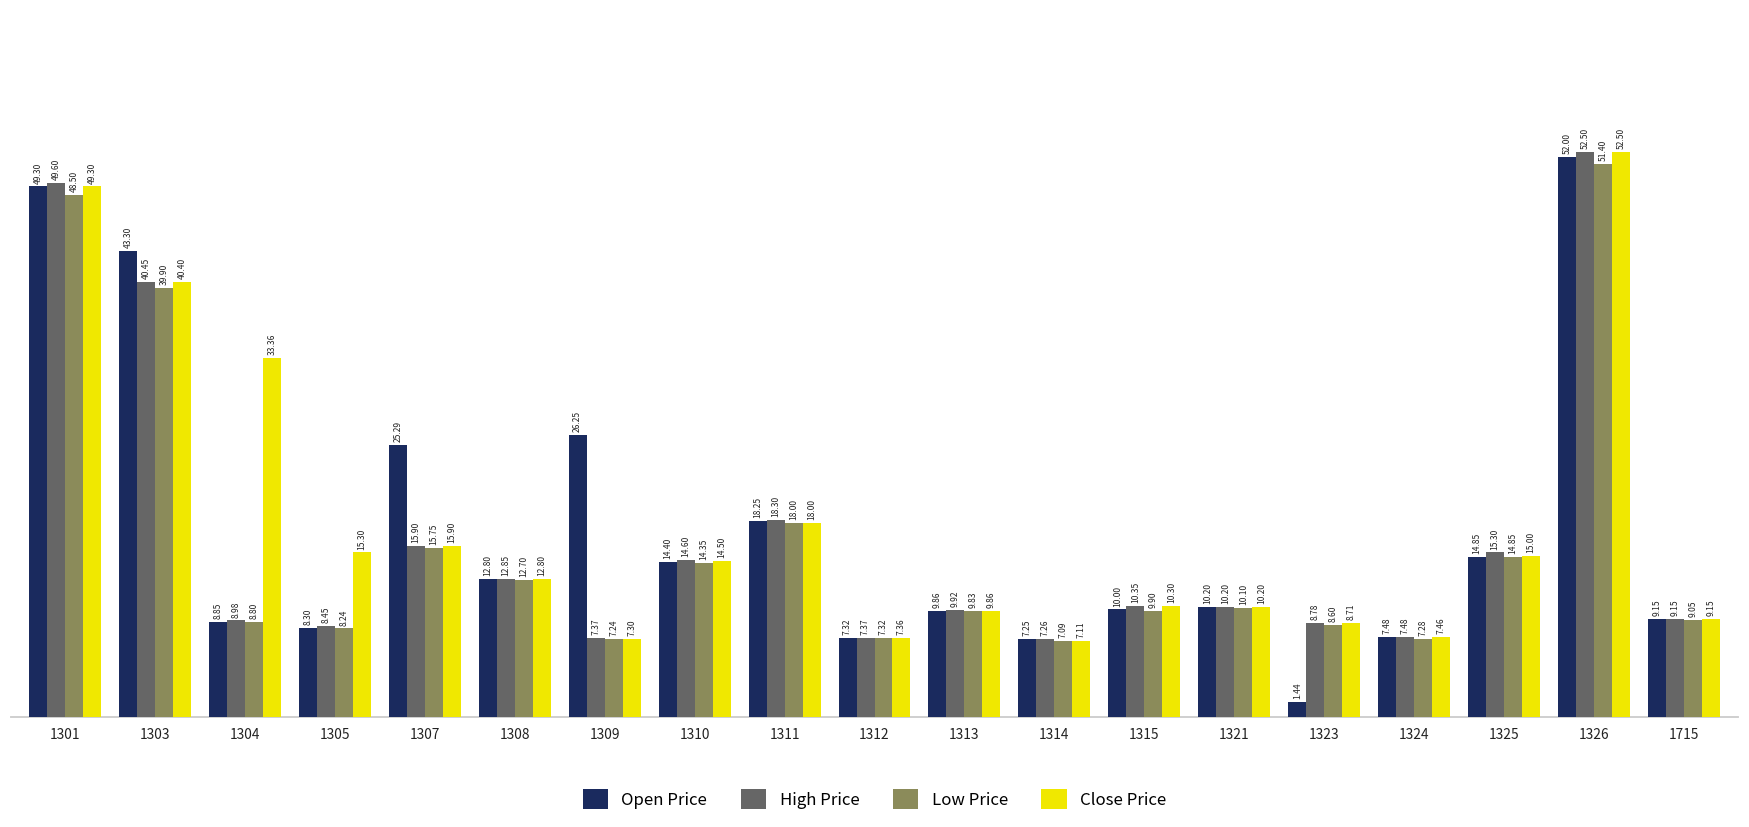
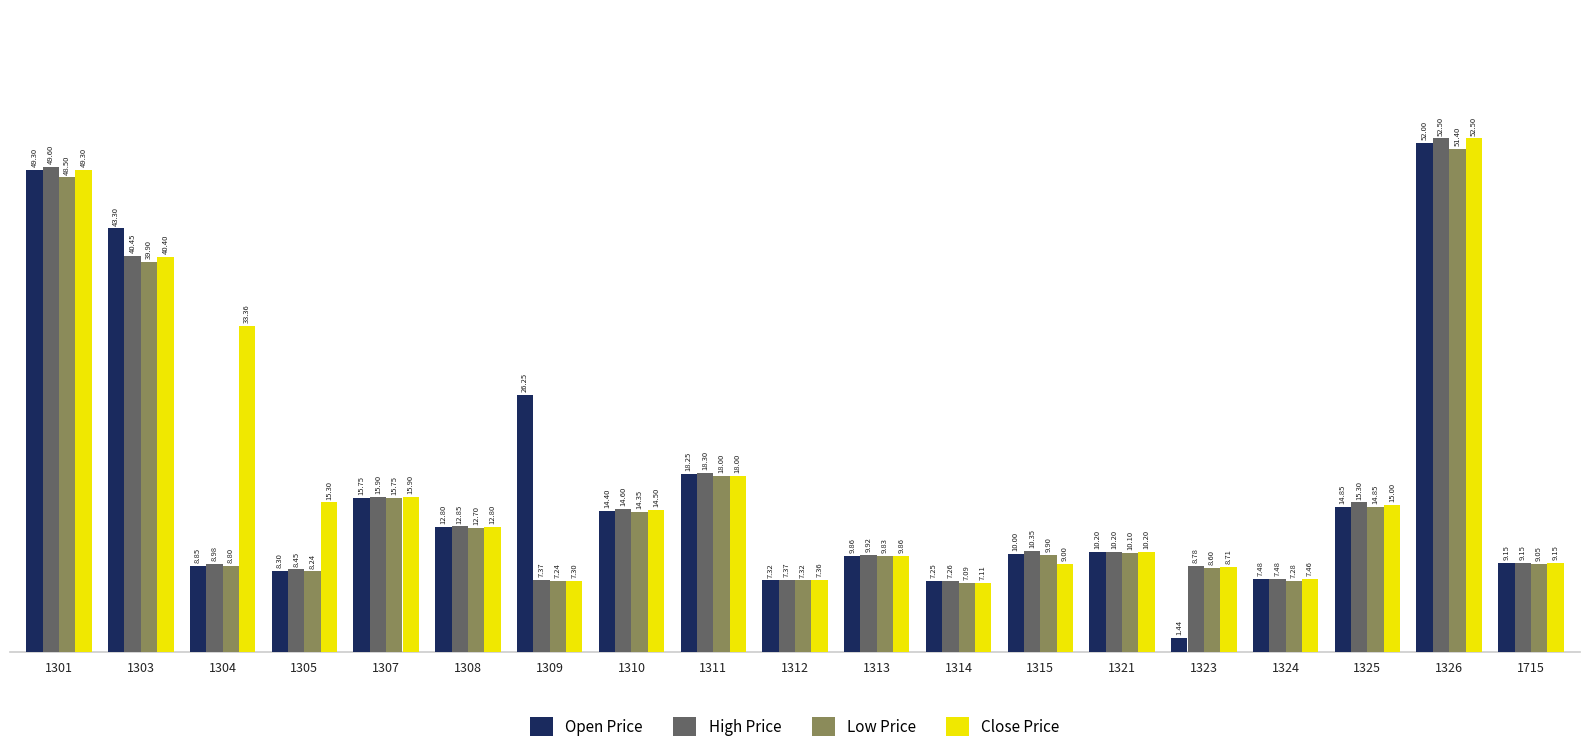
  {
    "Open Price": {
      "1301": 49.30,
      "1303": 43.30,
      "1304": 8.85,
      "1305": 8.30,
-     "1307": 25.29,
+     "1307": 15.75,
      "1308": 12.80,
      "1309": 26.25,
      "1310": 14.40,
      "1311": 18.25,
      "1312": 7.32,
      "1313": 9.86,
      "1314": 7.25,
      "1315": 10.00,
      "1321": 10.20,
      "1323": 1.44,
      "1324": 7.48,
      "1325": 14.85,
      "1326": 52.00,
      "1715": 9.15
    },
    "Close Price": {
      "1301": 49.30,
      "1303": 40.40,
      "1304": 33.36,
      "1305": 15.30,
      "1307": 15.90,
      "1308": 12.80,
      "1309": 7.30,
      "1310": 14.50,
      "1311": 18.00,
      "1312": 7.36,
      "1313": 9.86,
      "1314": 7.11,
-     "1315": 10.30,
+     "1315": 9.00,
      "1321": 10.20,
      "1323": 8.71,
      "1324": 7.46,
      "1325": 15.00,
      "1326": 52.50,
      "1715": 9.15
    }
  }
